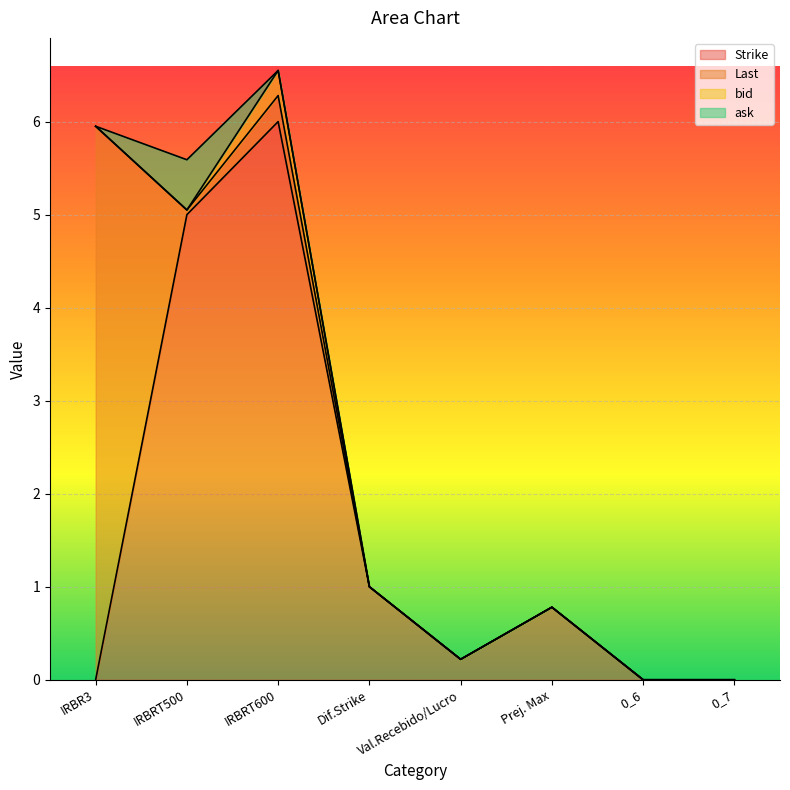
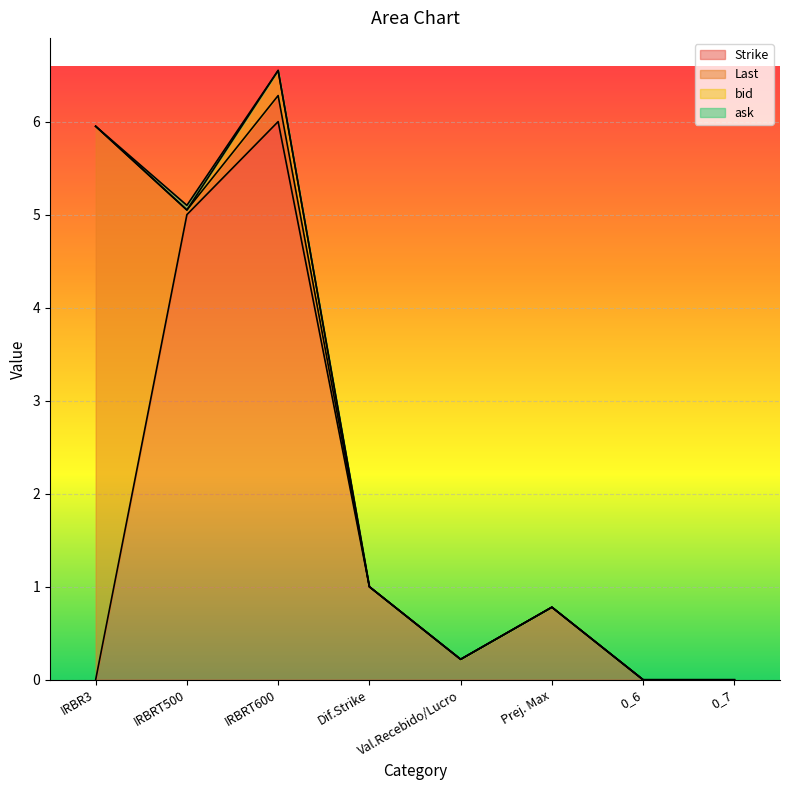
  {
    "ask": {
-     "IRBRT500": 0.5
+     "IRBRT500": 0.0
    }
  }
